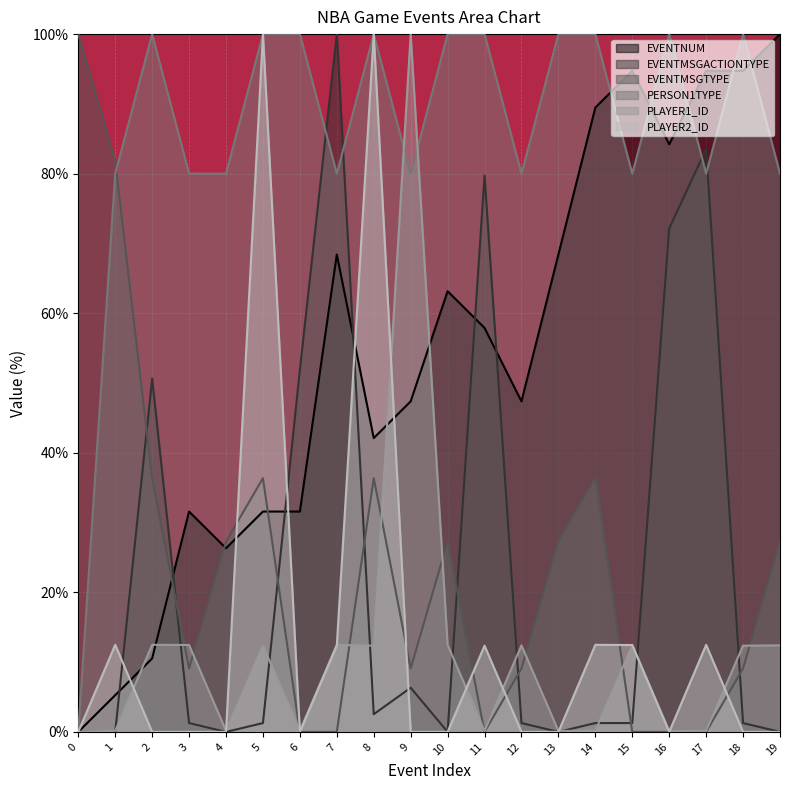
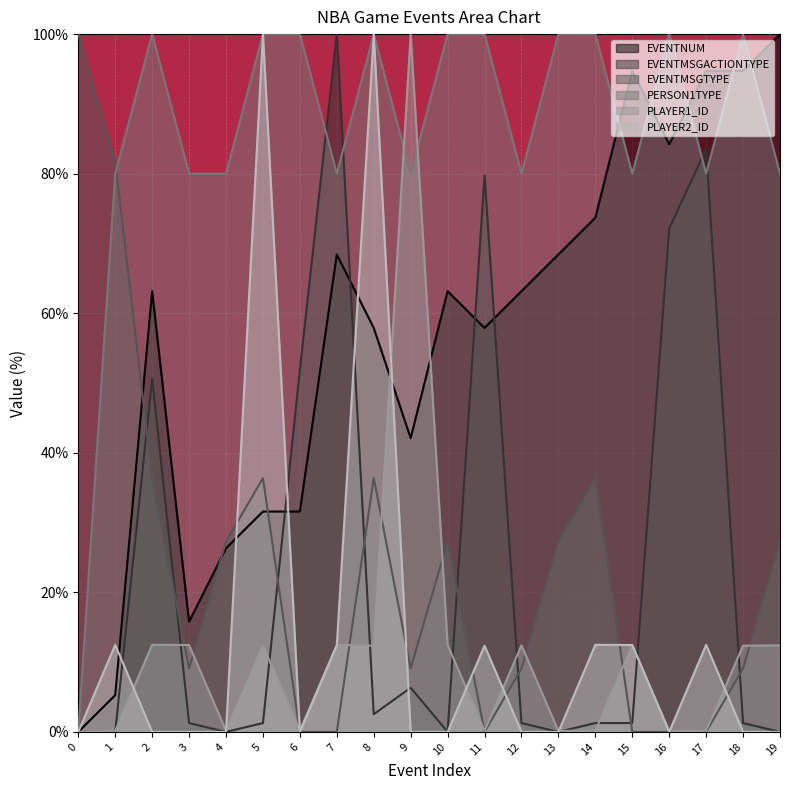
  {
    "EVENTNUM": {
      "1": "5%",
-     "2": "11%",
-     "3": "32%",
+     "2": "63%",
+     "3": "16%",
      "4": "26%",
      "5": "32%",
      "6": "32%",
      "7": "68%",
-     "8": "42%",
-     "9": "47%",
+     "8": "58%",
+     "9": "42%",
      "10": "63%",
      "11": "58%",
-     "12": "47%",
+     "12": "63%",
      "13": "68%",
-     "14": "89%",
+     "14": "74%",
      "16": "84%",
      "19": "100%"
    }
  }
